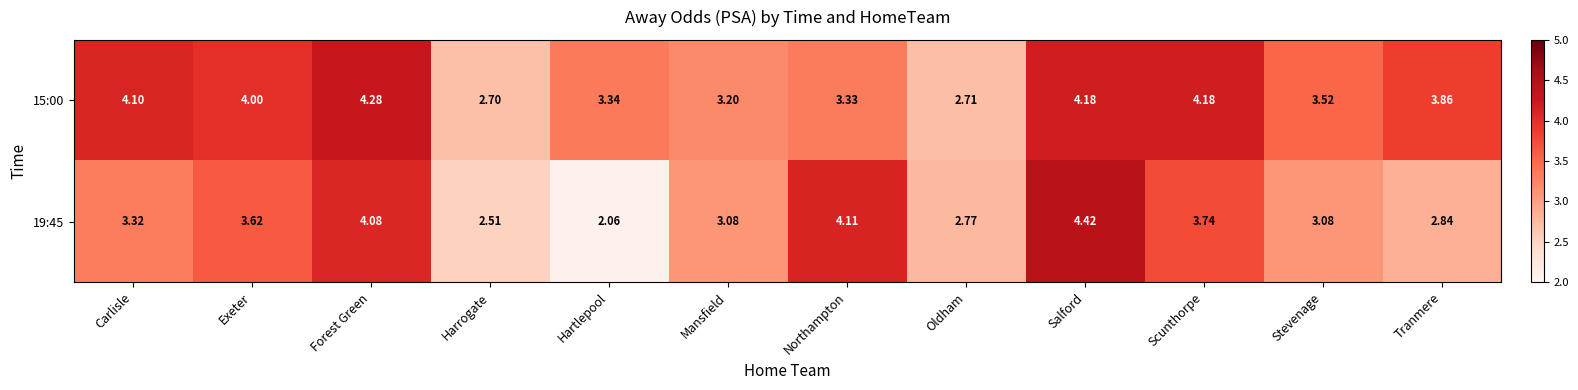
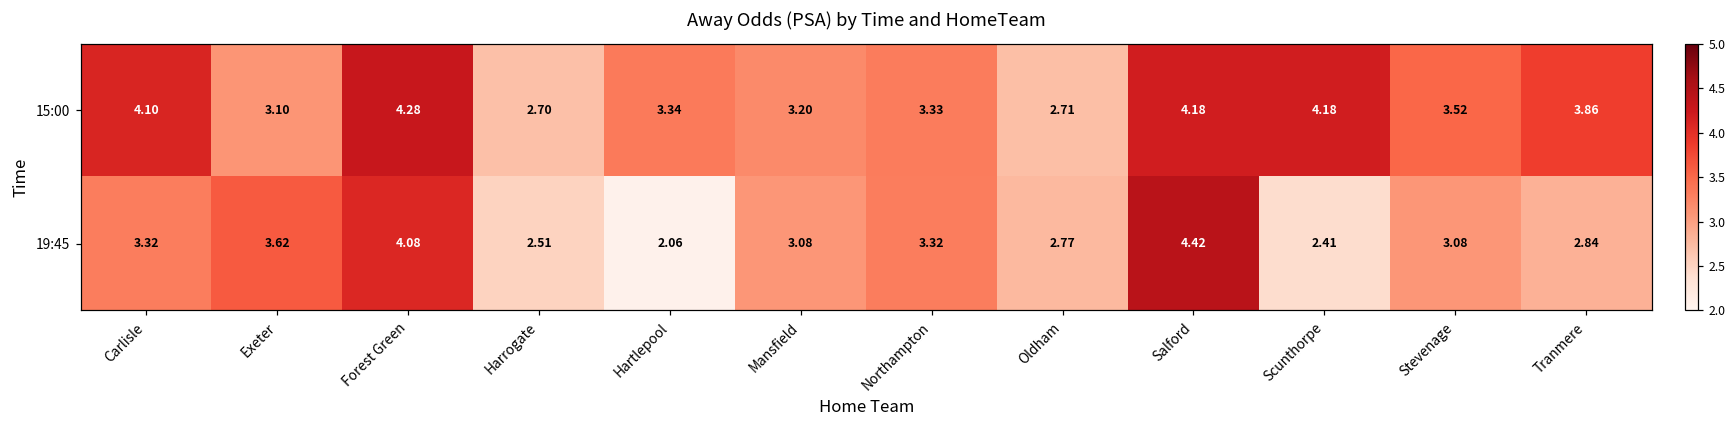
  {
    "15:00": {
      "Carlisle": 4.10,
-     "Exeter": 4.00,
+     "Exeter": 3.10,
      "Forest Green": 4.28,
      "Harrogate": 2.70,
      "Hartlepool": 3.34,
      "Mansfield": 3.20,
      "Northampton": 3.33,
      "Oldham": 2.71,
      "Salford": 4.18,
      "Scunthorpe": 4.18,
      "Stevenage": 3.52,
      "Tranmere": 3.86
    },
    "19:45": {
      "Carlisle": 3.32,
      "Exeter": 3.62,
      "Forest Green": 4.08,
      "Harrogate": 2.51,
      "Hartlepool": 2.06,
      "Mansfield": 3.08,
-     "Northampton": 4.11,
+     "Northampton": 3.32,
      "Oldham": 2.77,
      "Salford": 4.42,
-     "Scunthorpe": 3.74,
+     "Scunthorpe": 2.41,
      "Stevenage": 3.08,
      "Tranmere": 2.84
    }
  }
